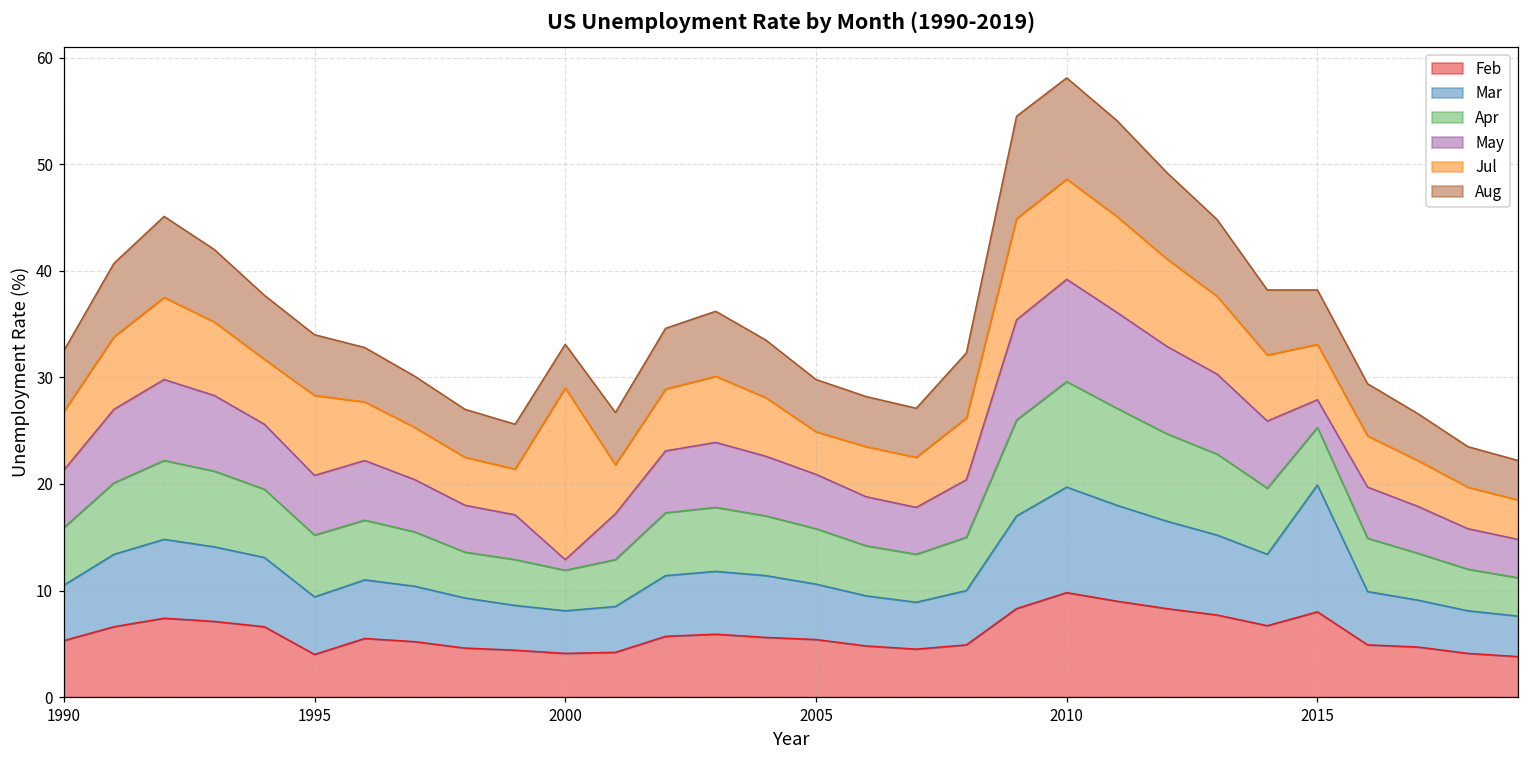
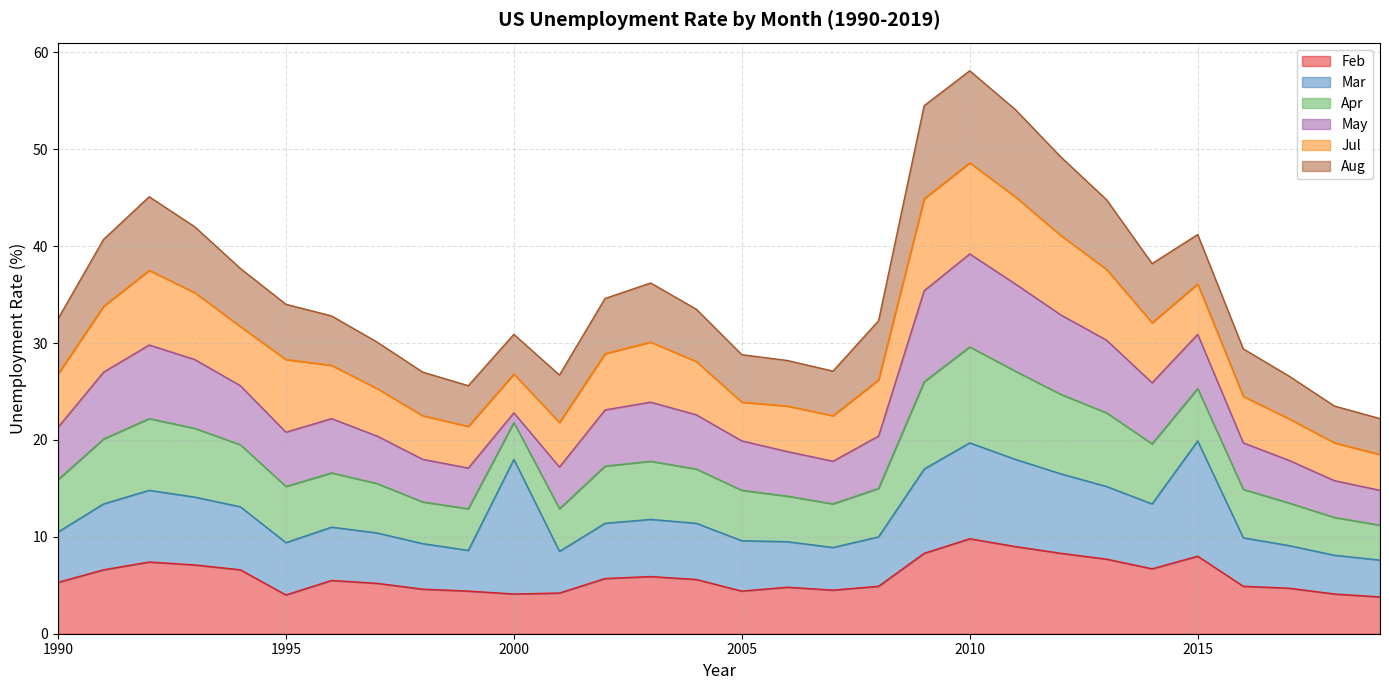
  {
    "Feb": {
      "1990": 5,
      "1995": 4,
      "2000": 4,
-     "2005": 5,
+     "2005": 4,
      "2010": 10,
      "2015": 8
    },
    "Mar": {
      "1990": 5,
      "1995": 5,
-     "2000": 4,
+     "2000": 14,
      "2005": 5,
      "2010": 10,
      "2015": 12
    },
    "Apr": {
      "1990": 5,
      "1995": 6,
      "2000": 4,
      "2005": 5,
      "2010": 10,
      "2015": 5
    },
    "May": {
      "1990": 5,
      "1995": 6,
      "2000": 1,
      "2005": 5,
      "2010": 10,
-     "2015": 3
+     "2015": 6
    },
    "Jul": {
      "1990": 6,
      "1995": 8,
-     "2000": 16,
+     "2000": 4,
      "2005": 4,
      "2010": 9,
      "2015": 5
    },
    "Aug": {
      "1990": 6,
      "1995": 6,
      "2000": 4,
      "2005": 5,
      "2010": 10,
      "2015": 5
    }
  }
